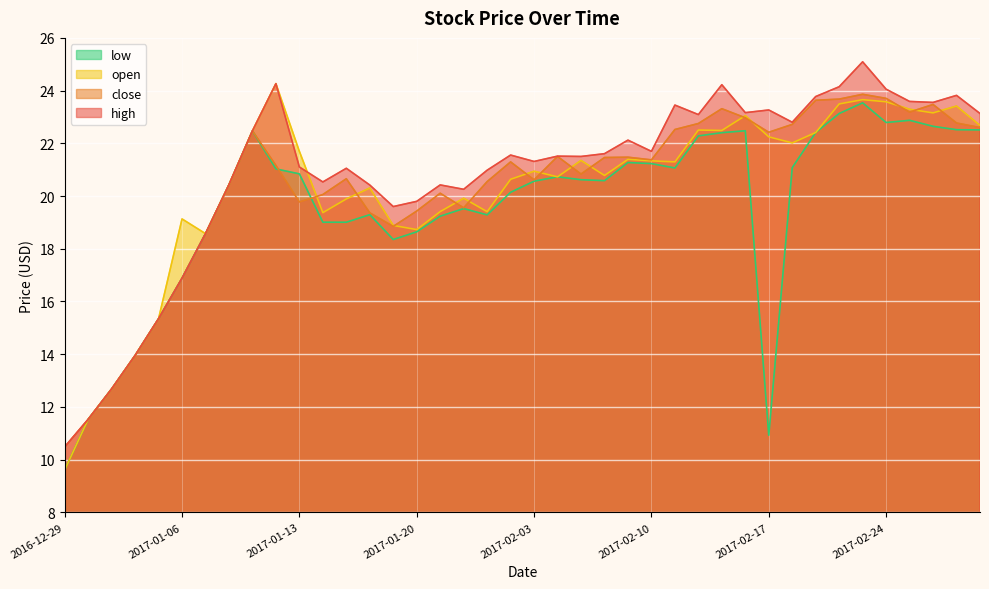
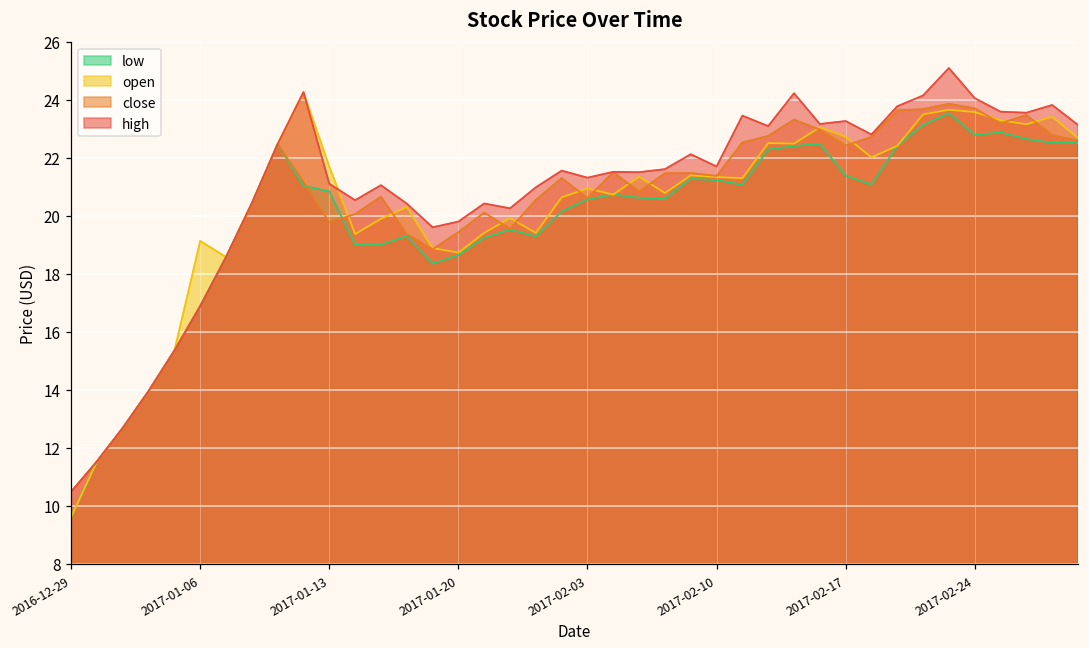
  {
    "low": {
      "2017-01-13": 20.8,
      "2017-02-10": 21.2,
-     "2017-02-17": 10.9,
+     "2017-02-17": 21.4,
      "2017-02-24": 22.8
    },
    "open": {
      "2017-01-06": 19.1,
      "2017-01-13": 21.7,
      "2017-02-03": 20.9,
-     "2017-02-17": 22.2,
+     "2017-02-17": 22.7,
      "2017-02-24": 23.6
    }
  }
